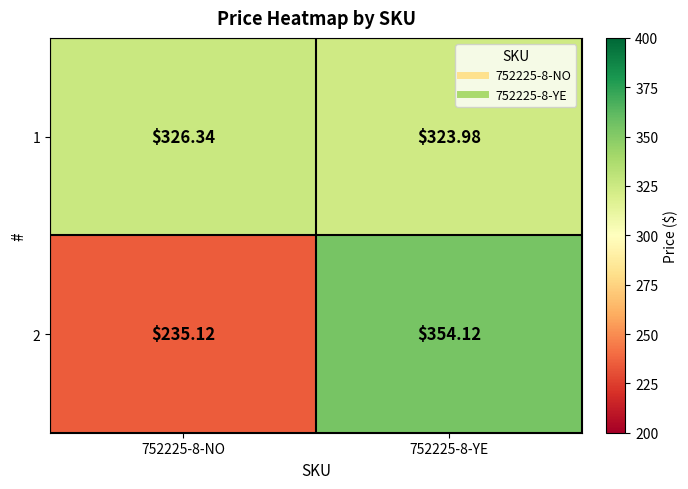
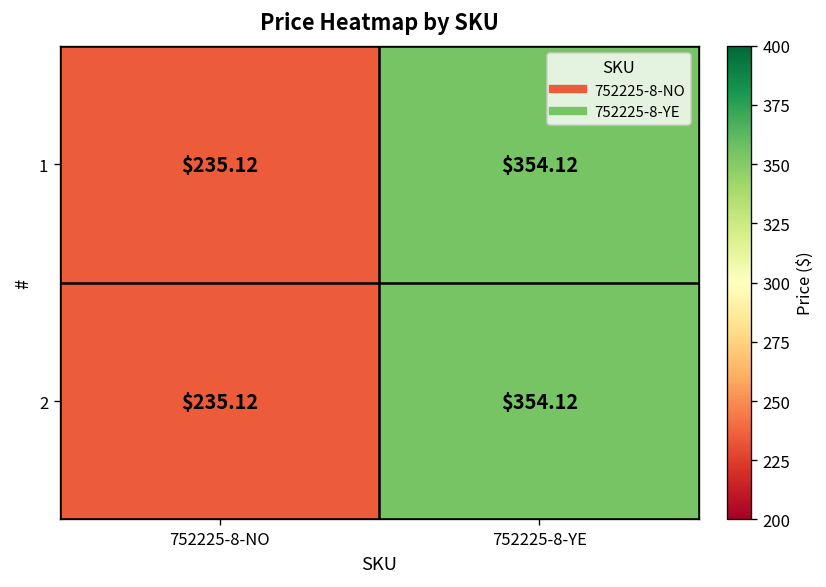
  {
    "1": {
-     "752225-8-NO": "$326.34",
-     "752225-8-YE": "$323.98"
+     "752225-8-NO": "$235.12",
+     "752225-8-YE": "$354.12"
    },
    "2": {
      "752225-8-NO": "$235.12",
      "752225-8-YE": "$354.12"
    }
  }
